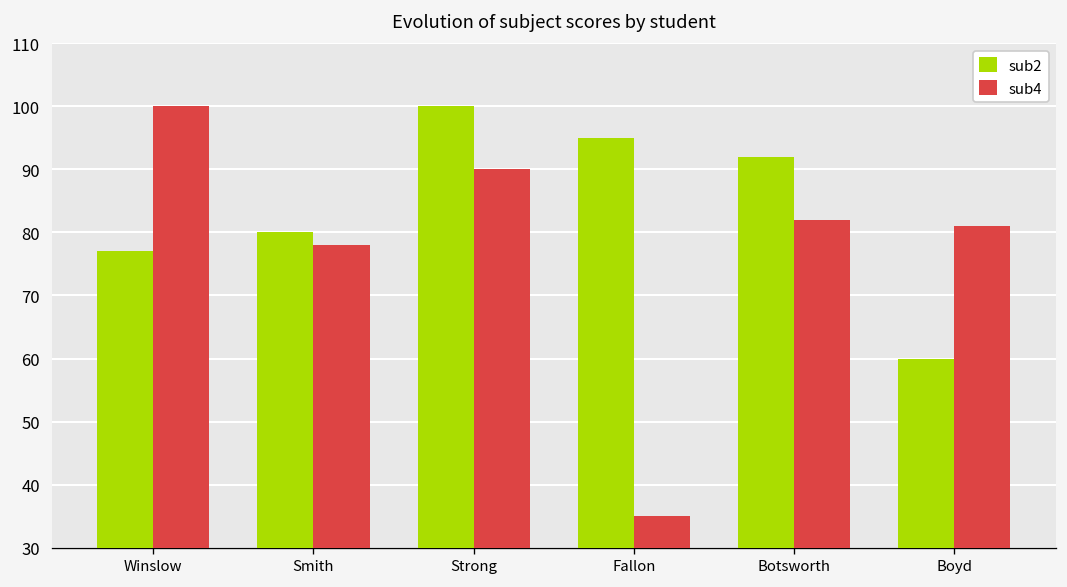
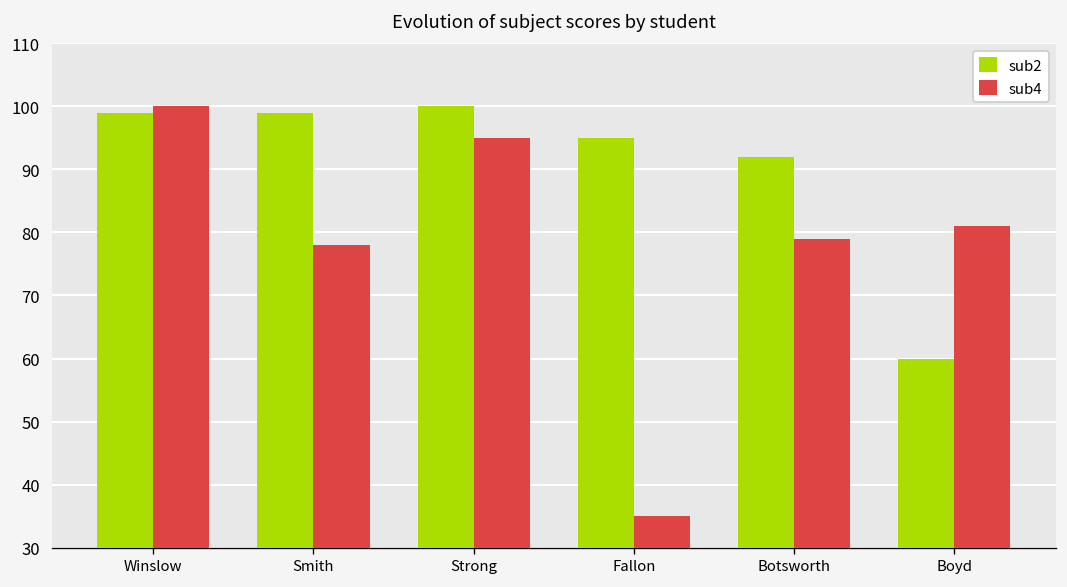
  {
    "sub2": {
-     "Winslow": 77,
-     "Smith": 80,
+     "Winslow": 99,
+     "Smith": 99,
      "Strong": 100,
      "Fallon": 95,
      "Botsworth": 92,
      "Boyd": 60
    },
    "sub4": {
      "Winslow": 100,
      "Smith": 78,
-     "Strong": 90,
+     "Strong": 95,
      "Fallon": 35,
-     "Botsworth": 82,
+     "Botsworth": 79,
      "Boyd": 81
    }
  }
